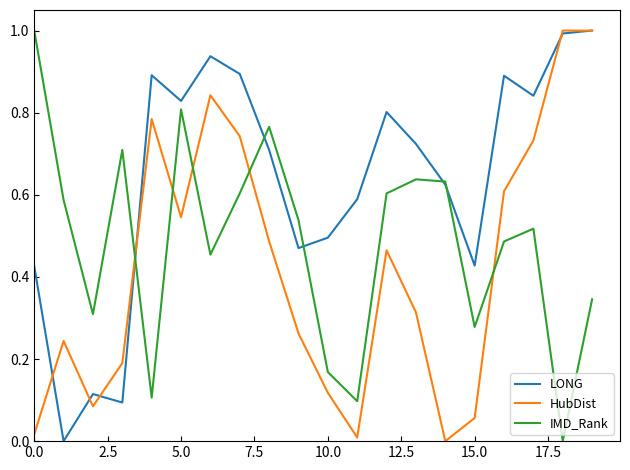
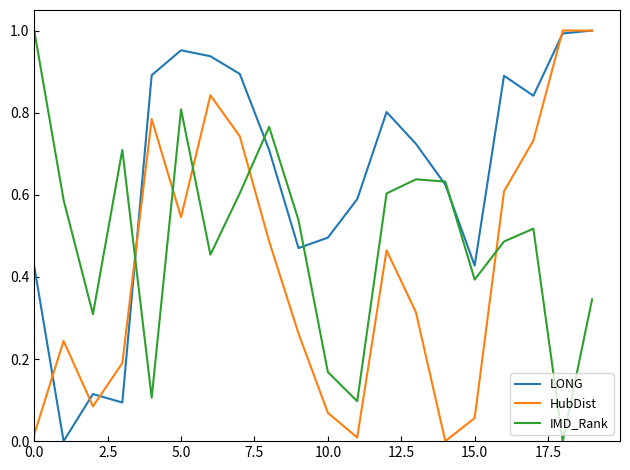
  {
    "LONG": {
      "0.0": 0.43,
-     "5.0": 0.83,
+     "5.0": 0.95,
      "10.0": 0.50,
      "15.0": 0.43
    },
    "HubDist": {
      "0.0": 0.02,
      "5.0": 0.55,
-     "10.0": 0.12,
+     "10.0": 0.07,
      "15.0": 0.06
    },
    "IMD_Rank": {
      "0.0": 1.00,
      "5.0": 0.81,
      "10.0": 0.17,
-     "15.0": 0.28
+     "15.0": 0.39
    }
  }
